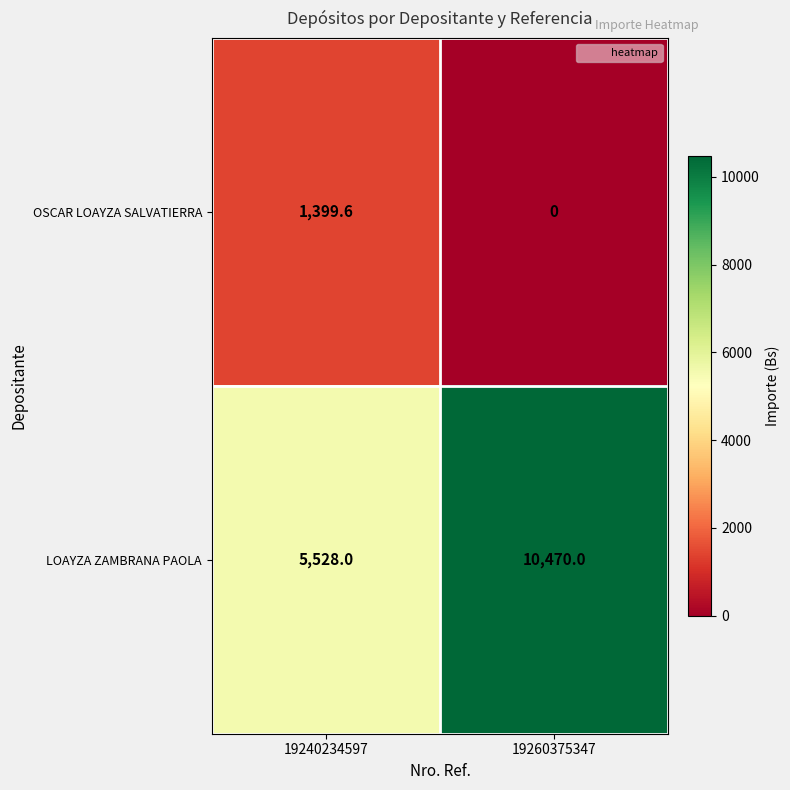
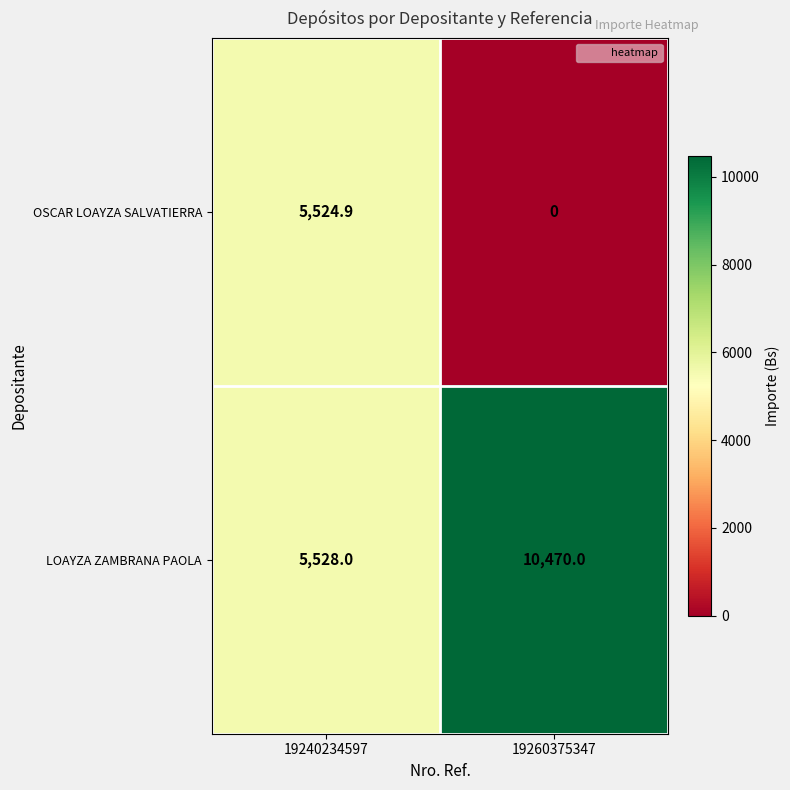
  {
    "OSCAR LOAYZA SALVATIERRA": {
-     "19240234597": "1,399.6",
+     "19240234597": "5,524.9",
      "19260375347": "0"
    },
    "LOAYZA ZAMBRANA PAOLA": {
      "19240234597": "5,528.0",
      "19260375347": "10,470.0"
    }
  }
